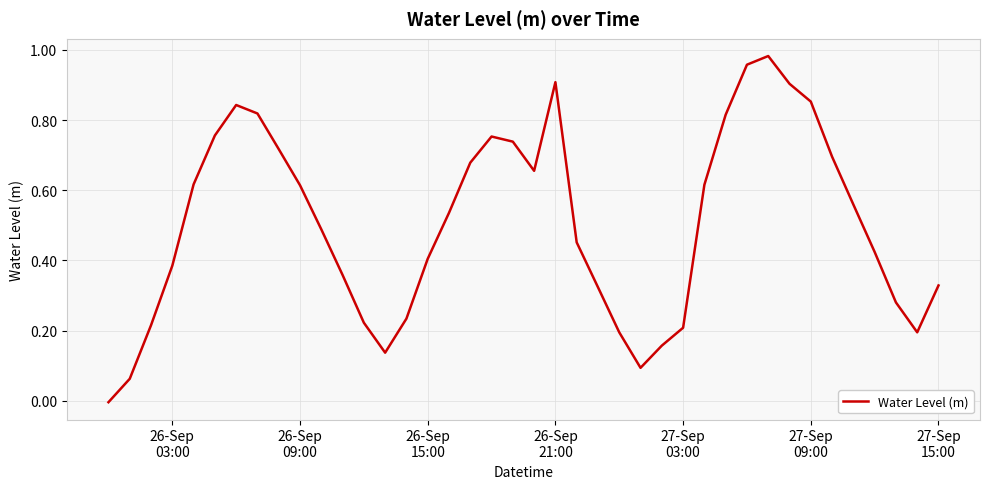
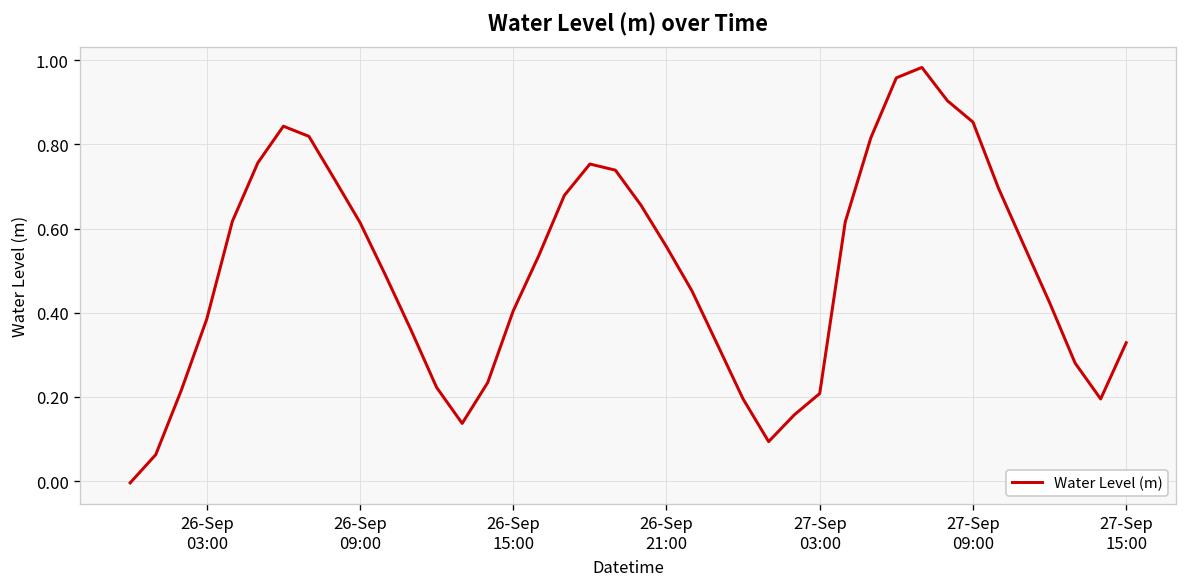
  {
    "26-Sep 03:00": 0.39,
    "26-Sep 09:00": 0.61,
    "26-Sep 15:00": 0.40,
-   "26-Sep 21:00": 0.91,
+   "26-Sep 21:00": 0.56,
    "27-Sep 03:00": 0.21,
    "27-Sep 09:00": 0.85,
    "27-Sep 15:00": 0.33
  }
